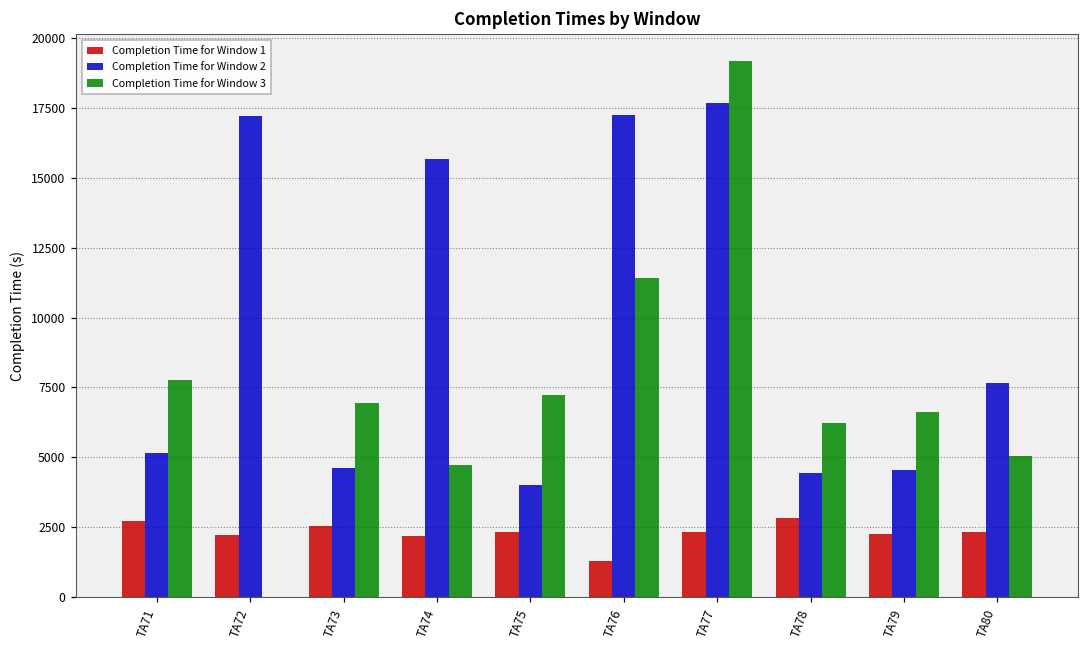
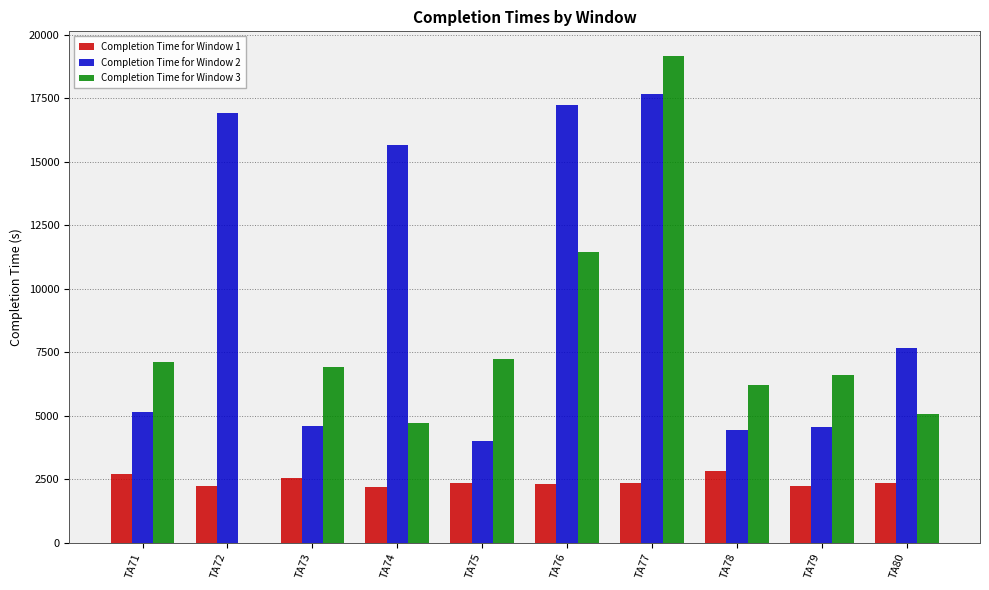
  {
    "Completion Time for Window 1": {
      "TA71": 2700,
      "TA72": 2200,
      "TA73": 2500,
      "TA74": 2200,
      "TA75": 2300,
-     "TA76": 1300,
+     "TA76": 2300,
      "TA77": 2300,
      "TA78": 2800,
      "TA79": 2200,
      "TA80": 2300
    },
    "Completion Time for Window 2": {
      "TA71": 5200,
-     "TA72": 17200,
+     "TA72": 16900,
      "TA73": 4600,
      "TA74": 15700,
      "TA75": 4000,
      "TA76": 17200,
      "TA77": 17700,
      "TA78": 4500,
      "TA79": 4500,
      "TA80": 7700
    },
    "Completion Time for Window 3": {
-     "TA71": 7800,
+     "TA71": 7100,
      "TA72": 0,
      "TA73": 6900,
      "TA74": 4700,
      "TA75": 7200,
      "TA76": 11400,
      "TA77": 19200,
      "TA78": 6200,
      "TA79": 6600,
      "TA80": 5000
    }
  }
